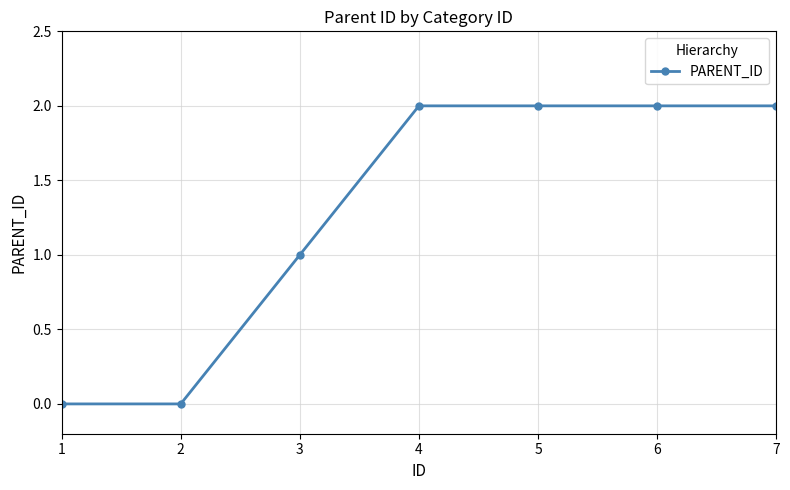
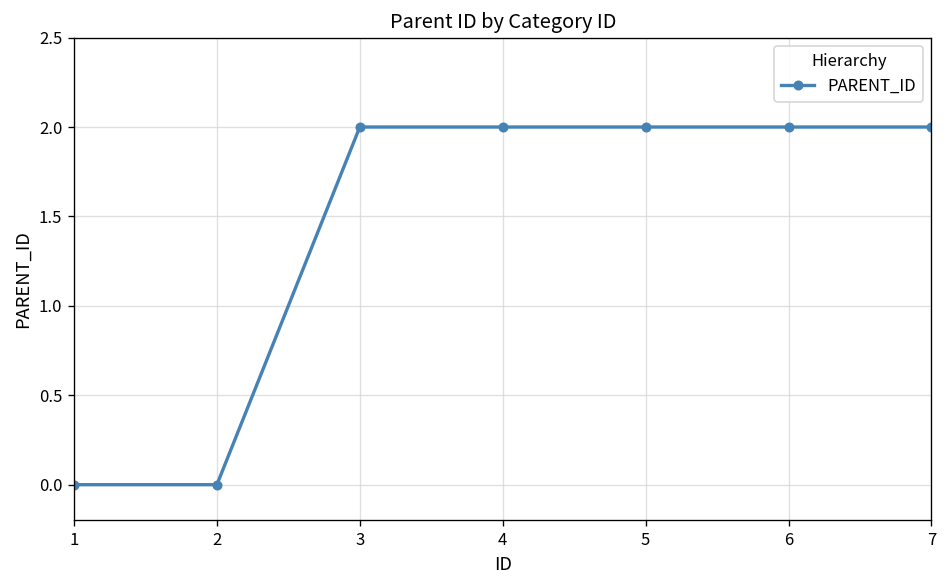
  {
    "1": 0,
    "2": 0,
-   "3": 1,
+   "3": 2,
    "4": 2,
    "5": 2,
    "6": 2,
    "7": 2
  }
